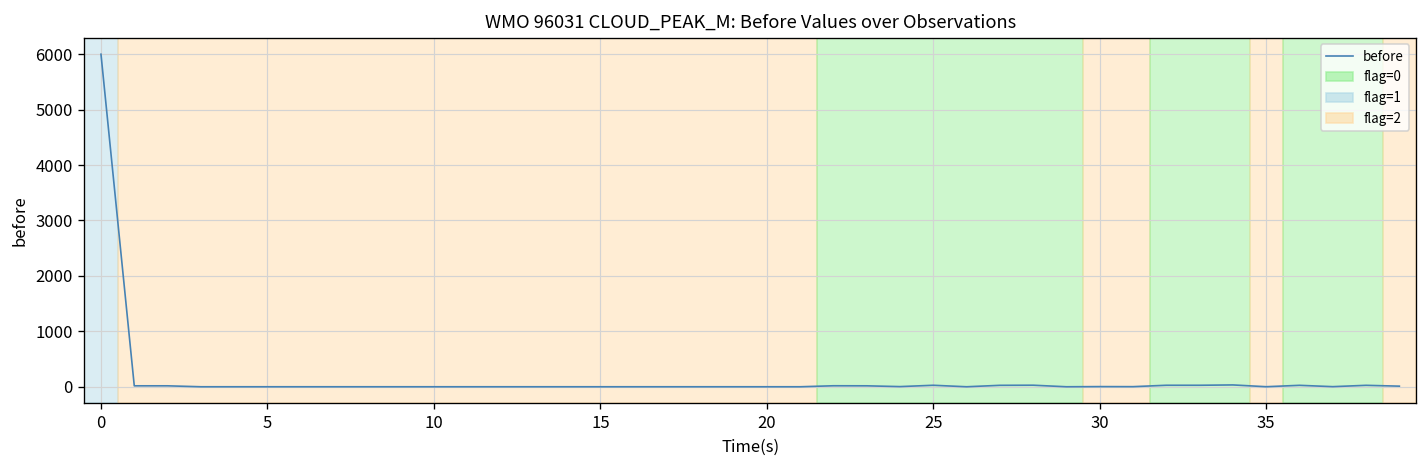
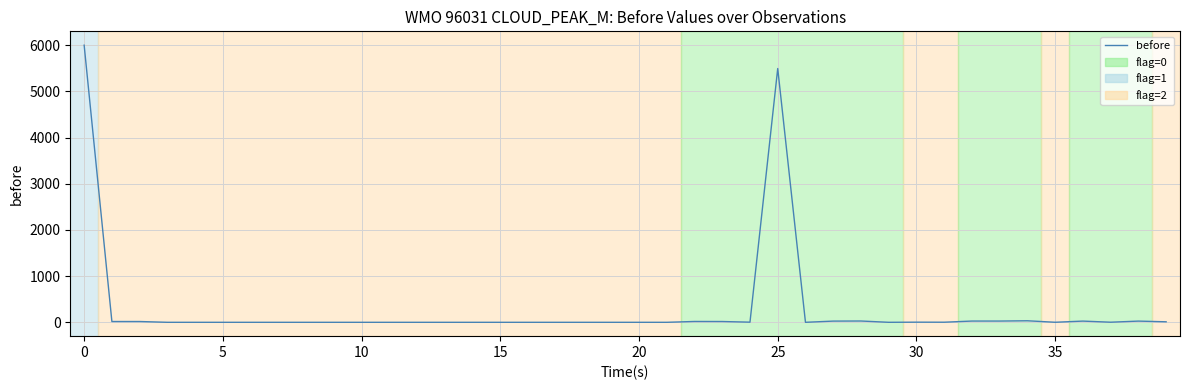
  {
    "0": 6000,
    "5": 0,
    "10": 0,
    "15": 0,
    "20": 0,
-   "25": 0,
+   "25": 5500,
    "30": 0,
    "35": 0
  }
